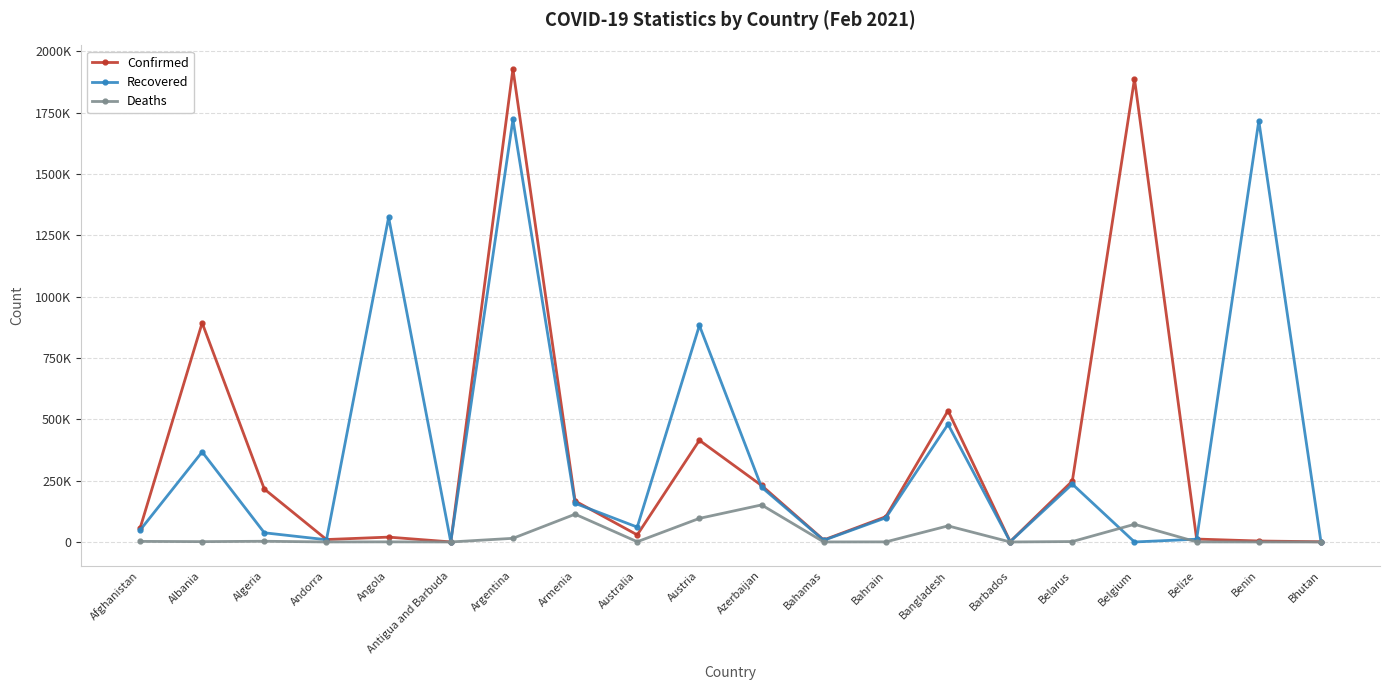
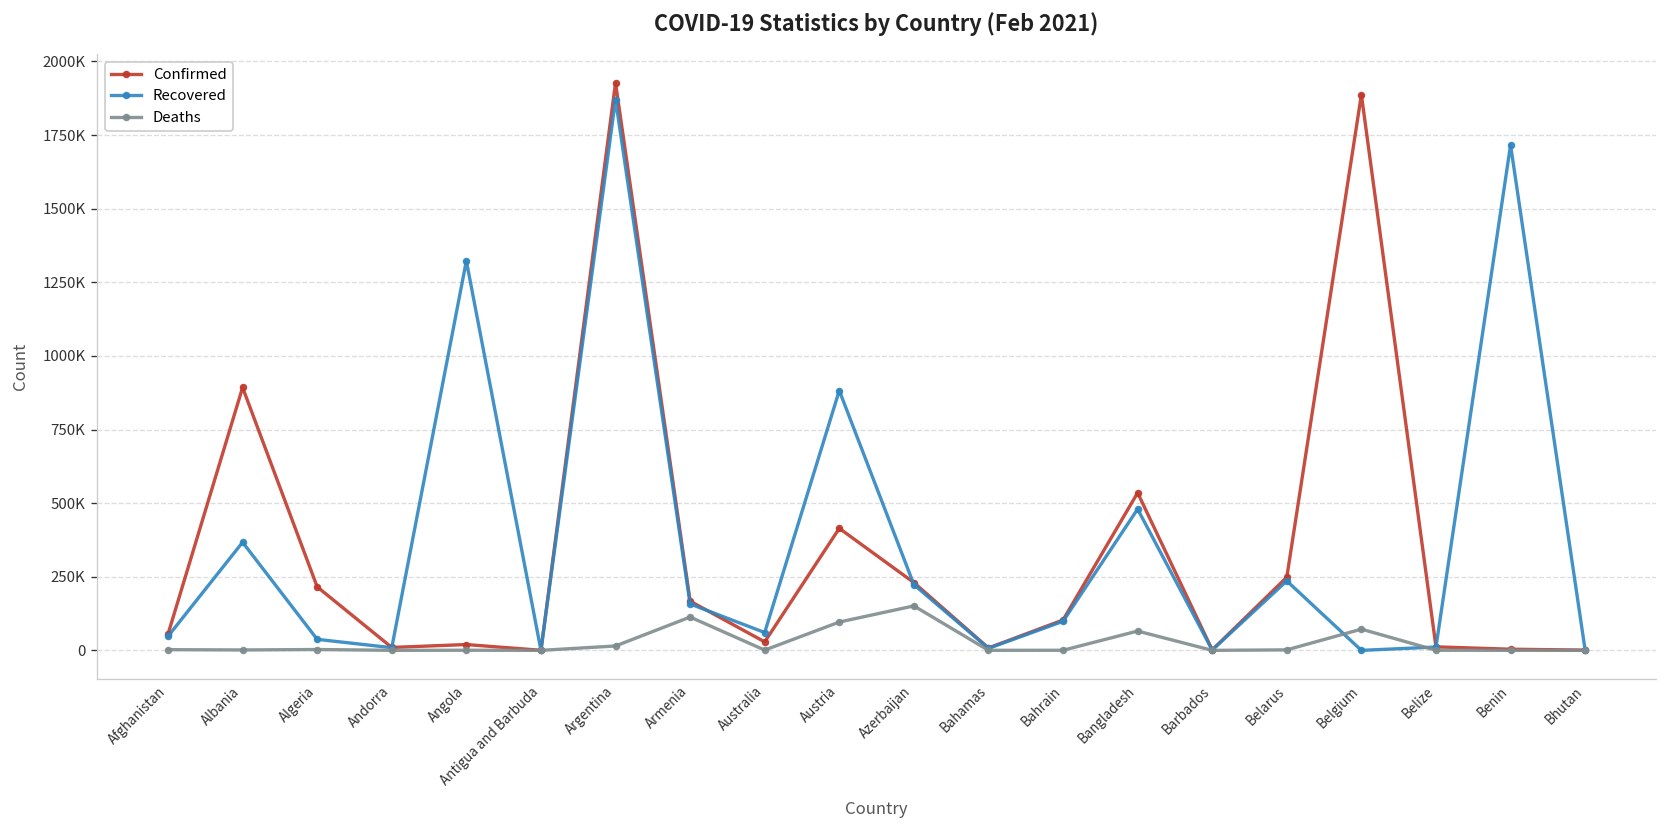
  {
    "Confirmed": {
      "Albania": 890000,
      "Algeria": 220000,
      "Angola": 20000,
      "Argentina": 1930000,
      "Australia": 30000,
      "Austria": 410000,
      "Bangladesh": 540000,
      "Belarus": 250000,
      "Belgium": 1890000
    },
    "Recovered": {
      "Albania": 370000,
      "Algeria": 40000,
      "Angola": 1320000,
-     "Argentina": 1720000,
+     "Argentina": 1870000,
      "Australia": 60000,
      "Austria": 880000,
      "Bangladesh": 480000,
      "Belarus": 240000,
      "Belgium": 0,
      "Benin": 1720000
    },
    "Deaths": {
      "Afghanistan": 0,
      "Albania": 0,
      "Algeria": 0,
      "Angola": 0,
      "Argentina": 10000,
      "Armenia": 110000,
      "Australia": 0,
      "Austria": 100000,
      "Azerbaijan": 150000,
      "Bahrain": 0,
      "Bangladesh": 70000,
      "Belarus": 0,
      "Belgium": 70000,
      "Belize": 0
    }
  }
